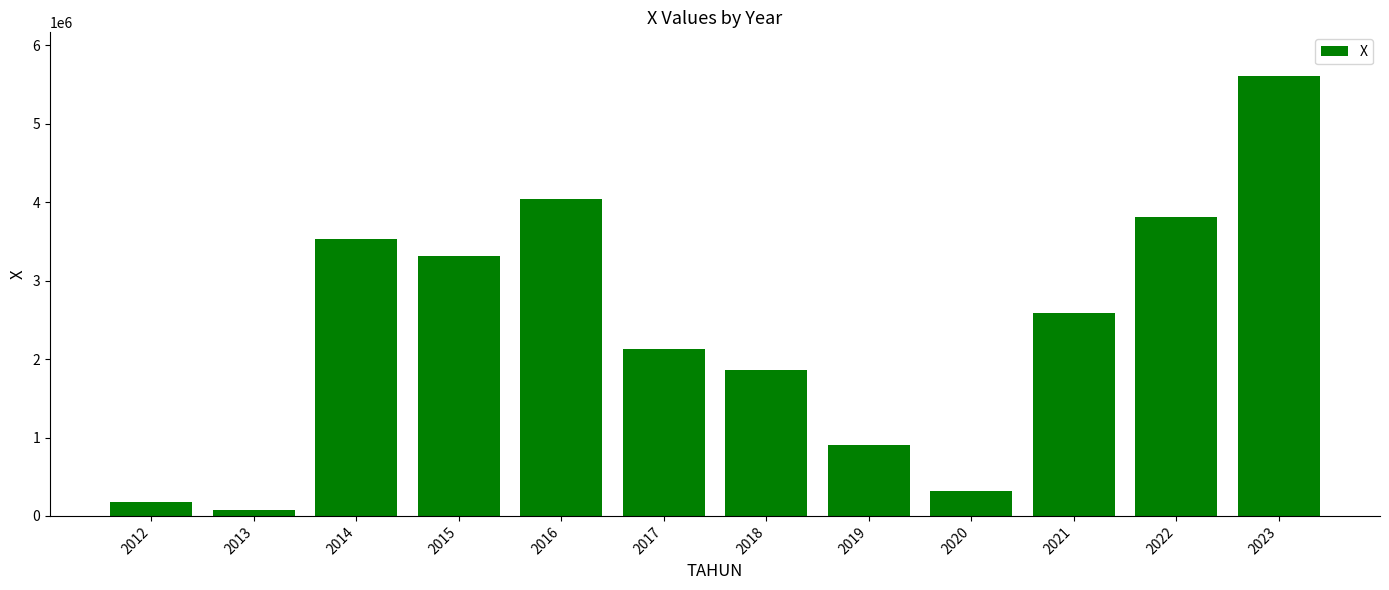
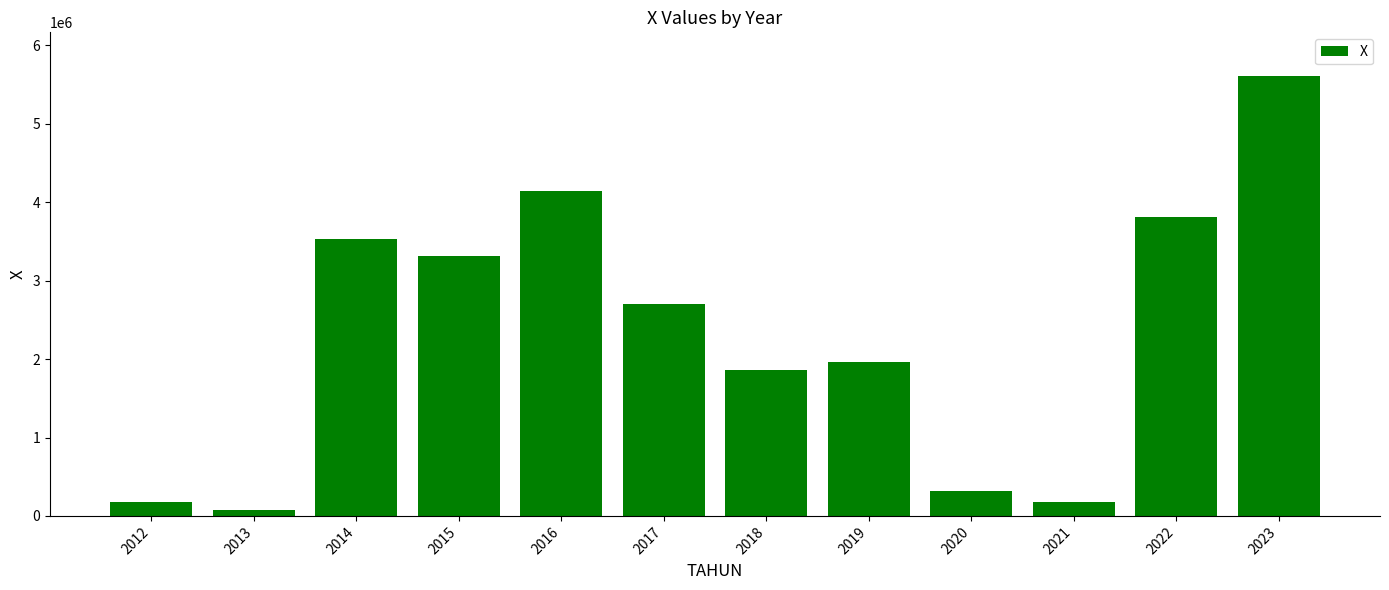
  {
    "2012": 200000,
    "2013": 100000,
    "2014": 3500000,
    "2015": 3300000,
-   "2016": 4000000,
-   "2017": 2100000,
+   "2016": 4100000,
+   "2017": 2700000,
    "2018": 1900000,
-   "2019": 900000,
+   "2019": 2000000,
    "2020": 300000,
-   "2021": 2600000,
+   "2021": 200000,
    "2022": 3800000,
    "2023": 5600000
  }
